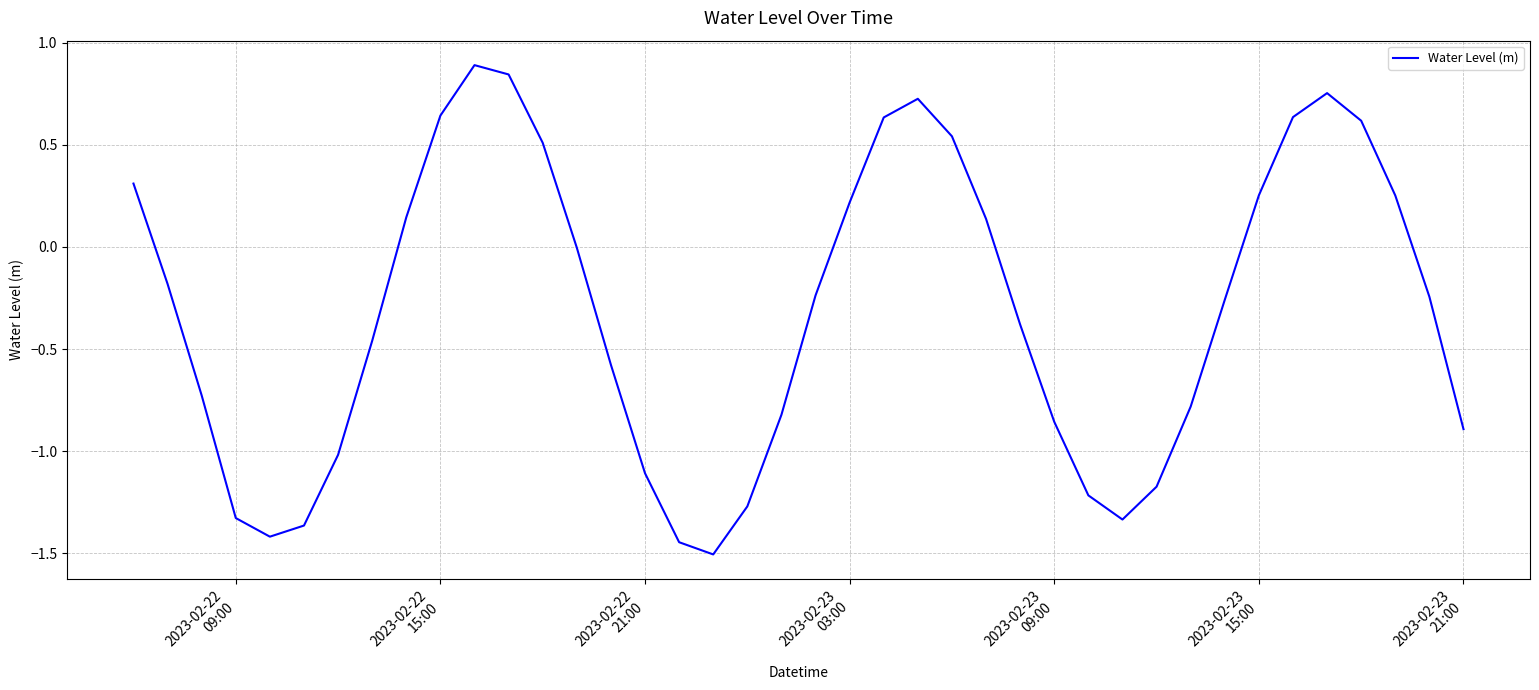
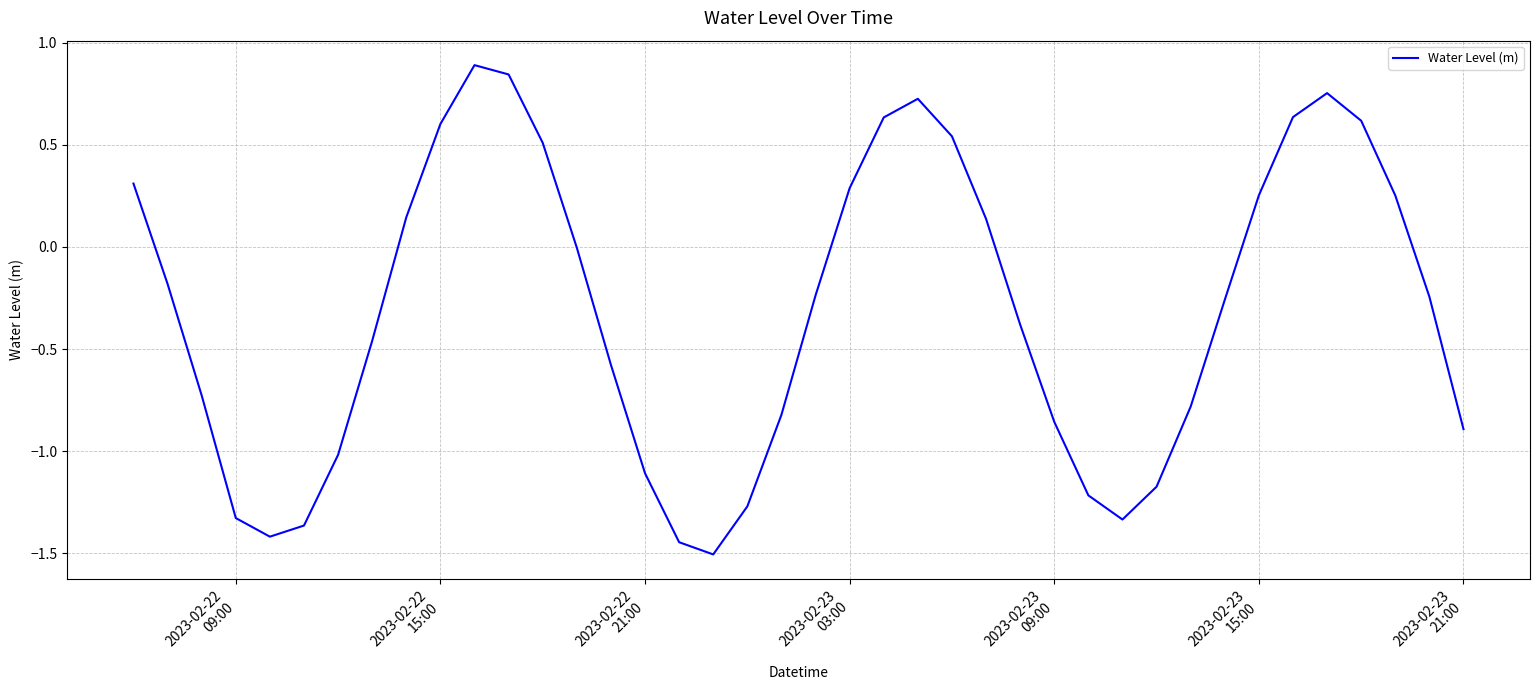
  {
    "2023-02-22 09:00": -1.33,
-   "2023-02-22 15:00": 0.64,
+   "2023-02-22 15:00": 0.60,
    "2023-02-22 21:00": -1.11,
-   "2023-02-23 03:00": 0.22,
+   "2023-02-23 03:00": 0.29,
    "2023-02-23 09:00": -0.86,
    "2023-02-23 15:00": 0.25,
    "2023-02-23 21:00": -0.89
  }
